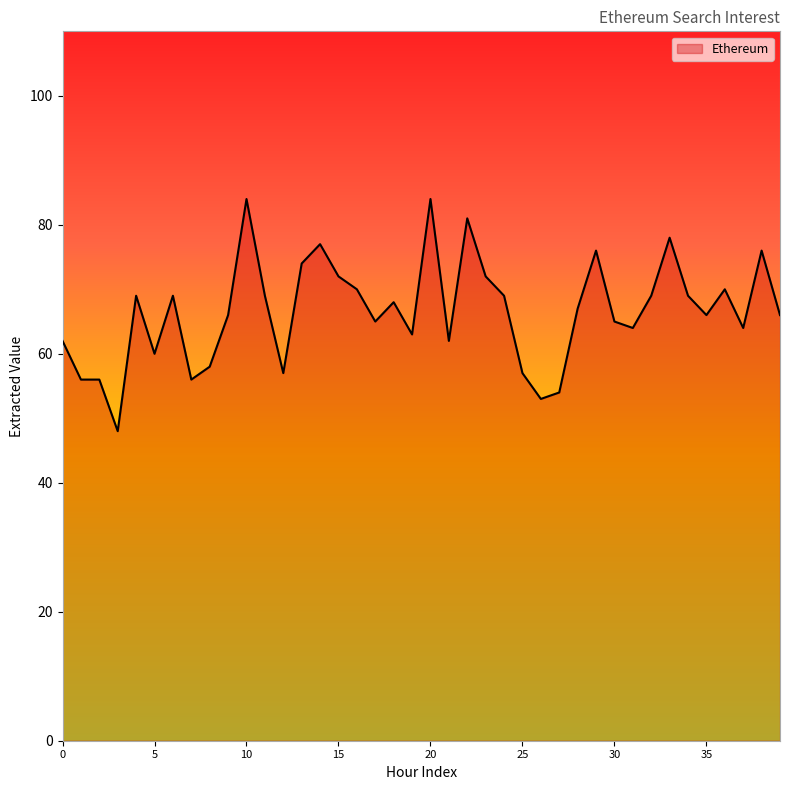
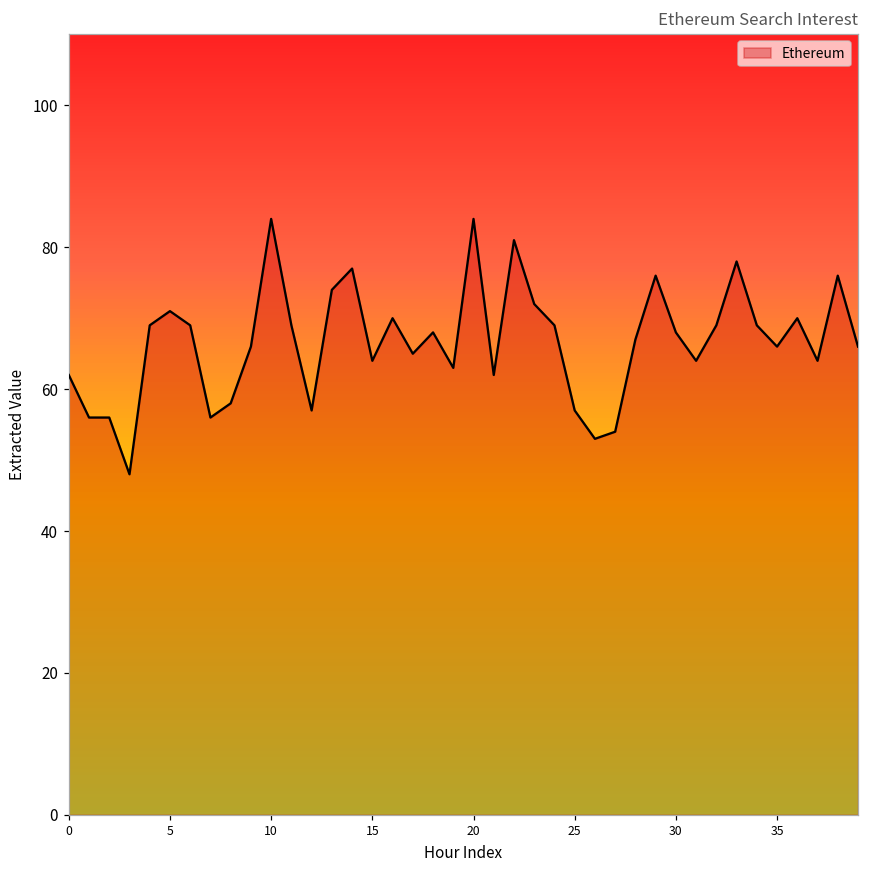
  {
    "0": 62,
-   "5": 60,
+   "5": 71,
    "10": 84,
-   "15": 72,
+   "15": 64,
    "20": 84,
    "25": 57,
-   "30": 65,
+   "30": 68,
    "35": 66
  }
